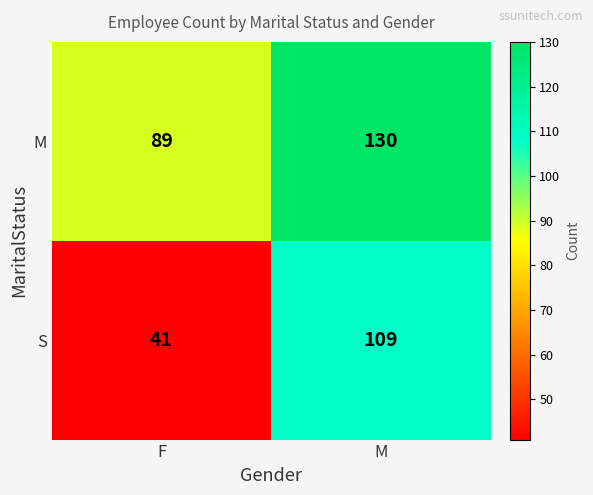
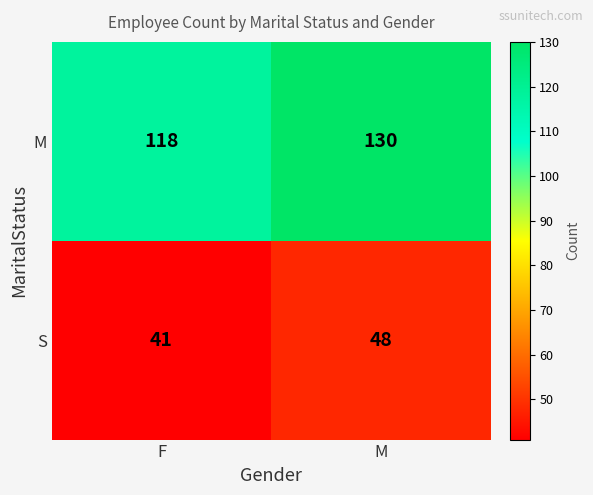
  {
    "M": {
-     "F": 89,
+     "F": 118,
      "M": 130
    },
    "S": {
      "F": 41,
-     "M": 109
+     "M": 48
    }
  }
